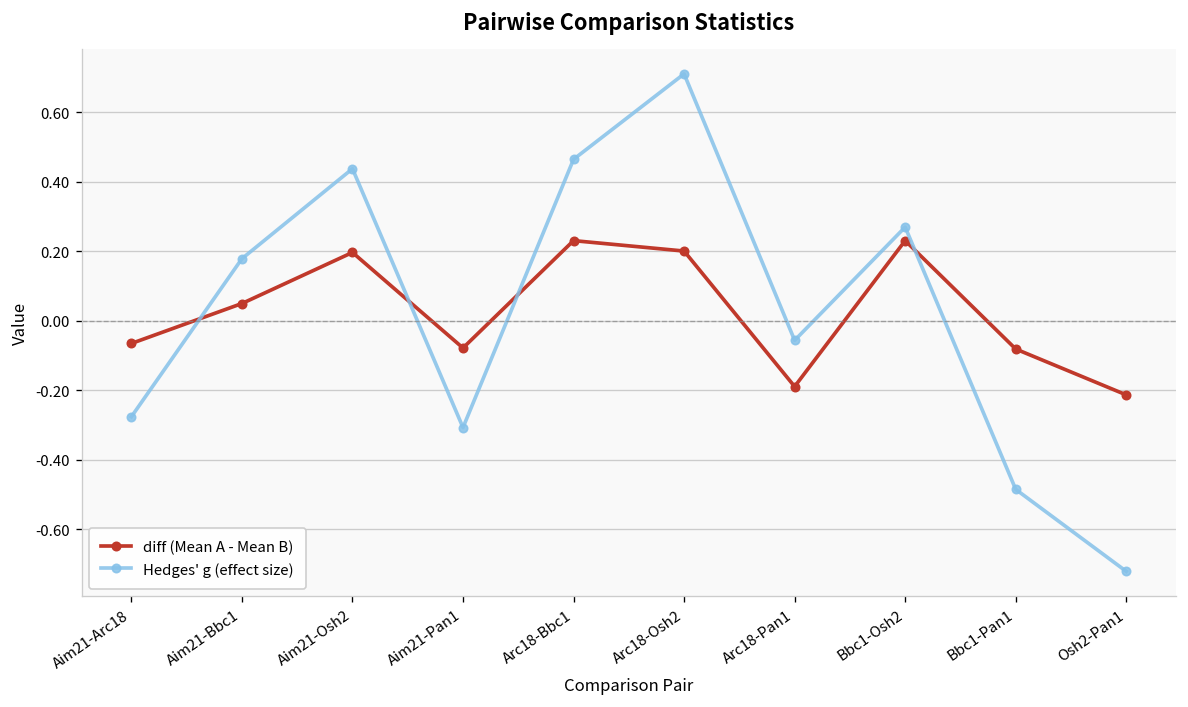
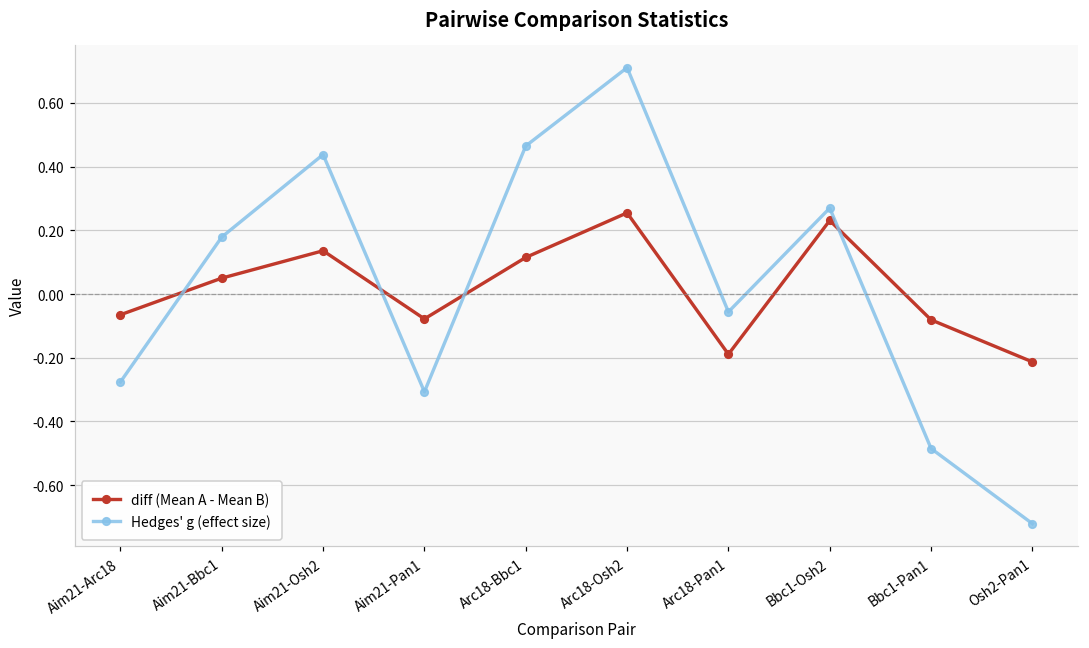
  {
    "diff (Mean A - Mean B)": {
      "Aim21-Arc18": -0.07,
      "Aim21-Bbc1": 0.05,
-     "Aim21-Osh2": 0.20,
+     "Aim21-Osh2": 0.14,
      "Aim21-Pan1": -0.08,
-     "Arc18-Bbc1": 0.23,
-     "Arc18-Osh2": 0.20,
+     "Arc18-Bbc1": 0.12,
+     "Arc18-Osh2": 0.26,
      "Arc18-Pan1": -0.19,
      "Bbc1-Osh2": 0.23,
      "Bbc1-Pan1": -0.08,
      "Osh2-Pan1": -0.21
    },
    "Hedges' g (effect size)": {
      "Aim21-Arc18": -0.28,
      "Aim21-Bbc1": 0.18,
      "Aim21-Osh2": 0.44,
      "Aim21-Pan1": -0.31,
      "Arc18-Bbc1": 0.47,
      "Arc18-Osh2": 0.71,
      "Arc18-Pan1": -0.06,
      "Bbc1-Osh2": 0.27,
      "Bbc1-Pan1": -0.49,
      "Osh2-Pan1": -0.72
    }
  }
